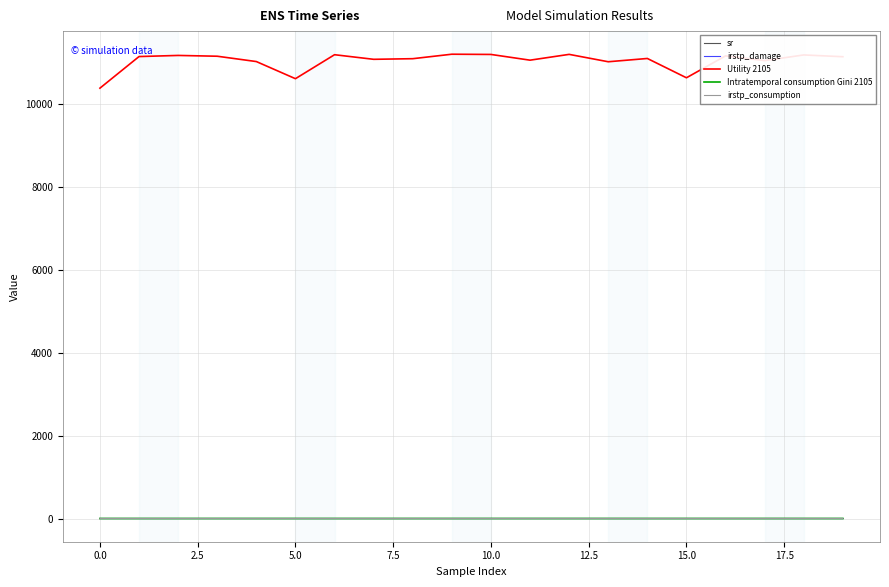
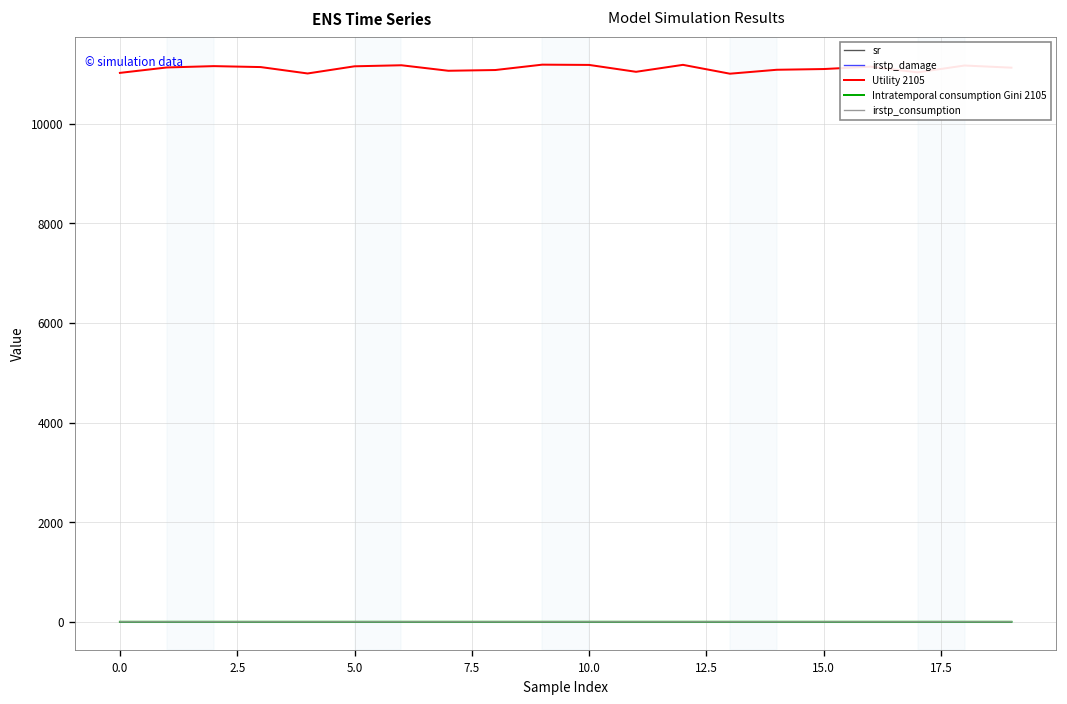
  {
    "irstp_consumption": {
      "0.0": 0,
      "5.0": 0,
      "10.0": 0,
      "15.0": 0
    },
    "Utility 2105": {
-     "0.0": 10400,
-     "5.0": 10600,
+     "0.0": 11000,
+     "5.0": 11200,
      "10.0": 11200,
-     "15.0": 10600
+     "15.0": 11100
    }
  }
